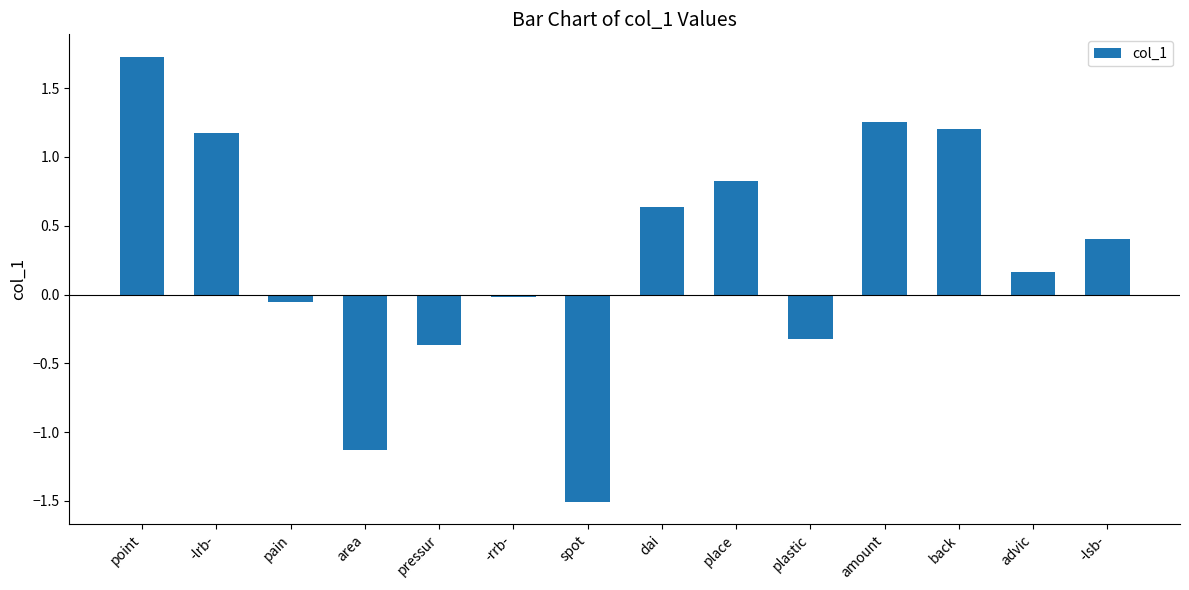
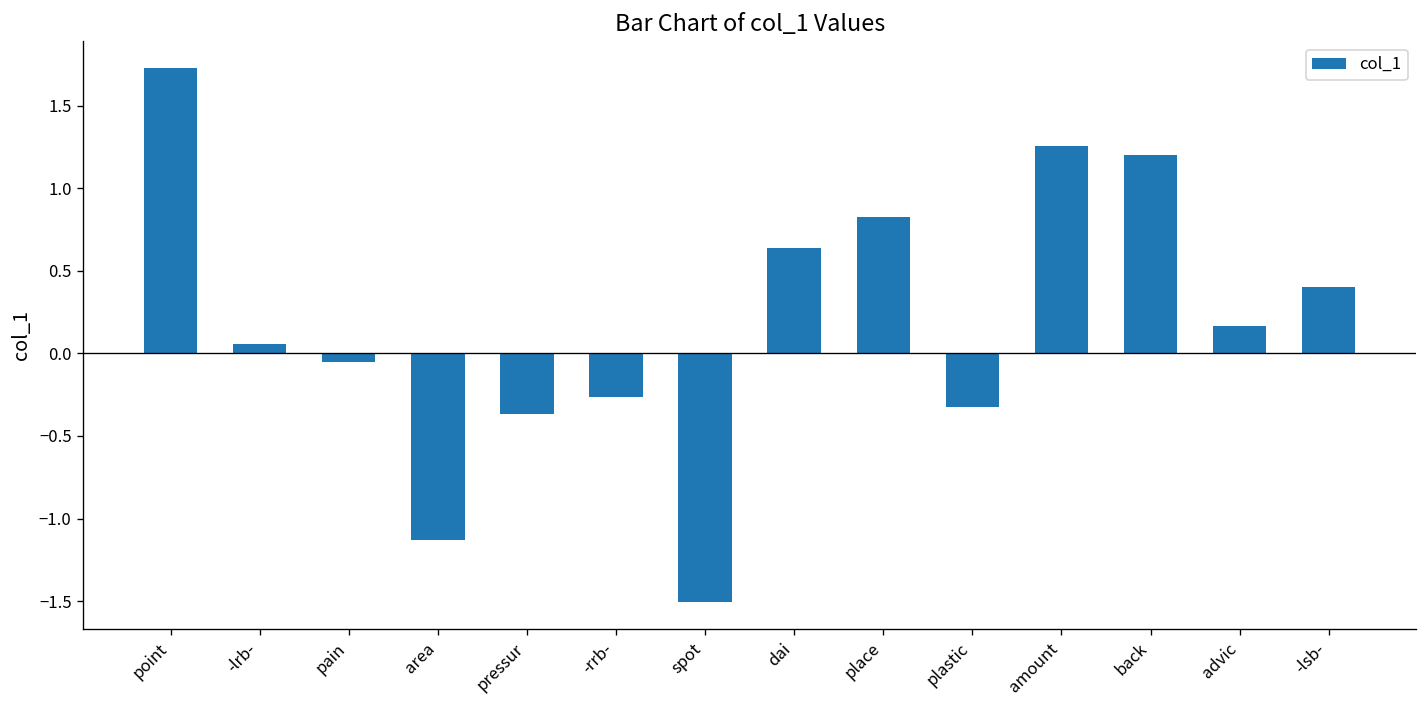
  {
    "point": 1.73,
-   "-lrb-": 1.18,
+   "-lrb-": 0.06,
    "pain": -0.05,
    "area": -1.13,
    "pressur": -0.37,
-   "-rrb-": -0.02,
+   "-rrb-": -0.26,
    "spot": -1.51,
    "dai": 0.64,
    "place": 0.83,
    "plastic": -0.32,
    "amount": 1.26,
    "back": 1.20,
    "advic": 0.16,
    "-lsb-": 0.40
  }
